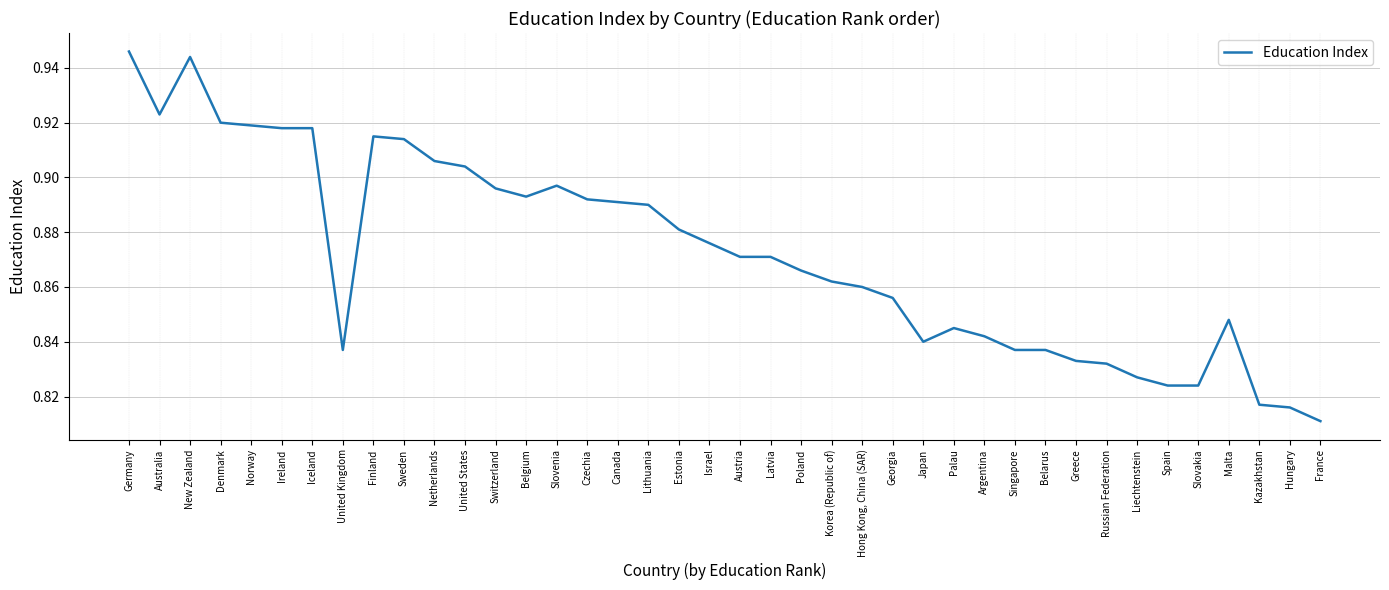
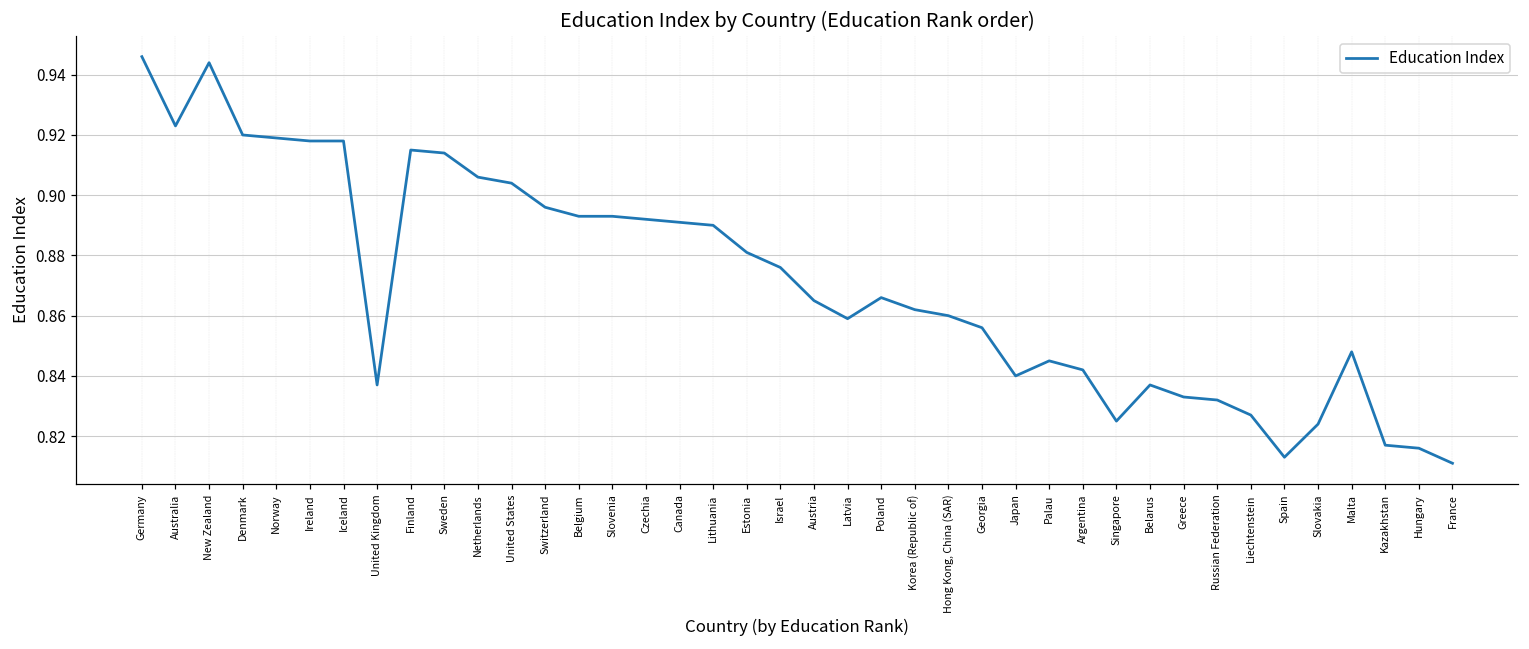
  {
    "Germany": 0.946,
    "Australia": 0.923,
    "New Zealand": 0.944,
    "Denmark": 0.920,
    "Norway": 0.919,
    "Ireland": 0.918,
    "Iceland": 0.918,
    "United Kingdom": 0.837,
    "Finland": 0.915,
    "Sweden": 0.914,
    "Netherlands": 0.906,
    "United States": 0.904,
    "Switzerland": 0.896,
    "Belgium": 0.893,
-   "Slovenia": 0.897,
+   "Slovenia": 0.893,
    "Czechia": 0.892,
    "Canada": 0.891,
    "Lithuania": 0.890,
    "Estonia": 0.881,
    "Israel": 0.876,
-   "Austria": 0.871,
-   "Latvia": 0.871,
+   "Austria": 0.865,
+   "Latvia": 0.859,
    "Poland": 0.866,
    "Korea (Republic of)": 0.862,
    "Hong Kong, China (SAR)": 0.860,
    "Georgia": 0.856,
    "Japan": 0.840,
    "Palau": 0.845,
    "Argentina": 0.842,
-   "Singapore": 0.837,
+   "Singapore": 0.825,
    "Belarus": 0.837,
    "Greece": 0.833,
    "Russian Federation": 0.832,
    "Liechtenstein": 0.827,
-   "Spain": 0.824,
+   "Spain": 0.813,
    "Slovakia": 0.824,
    "Malta": 0.848,
    "Kazakhstan": 0.817,
    "Hungary": 0.816,
    "France": 0.811
  }
